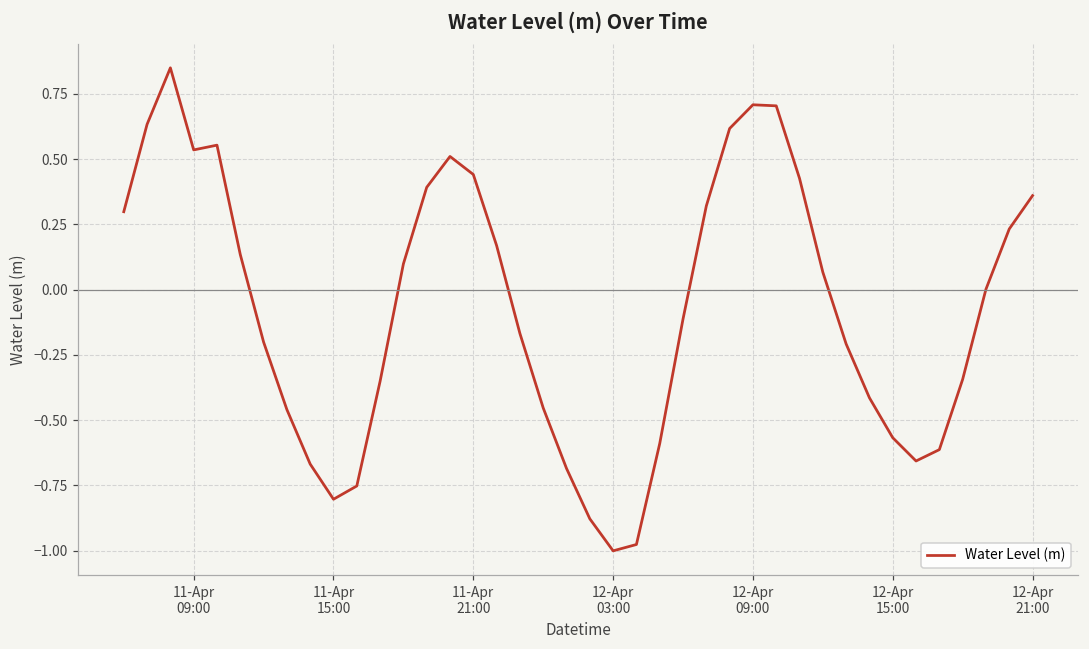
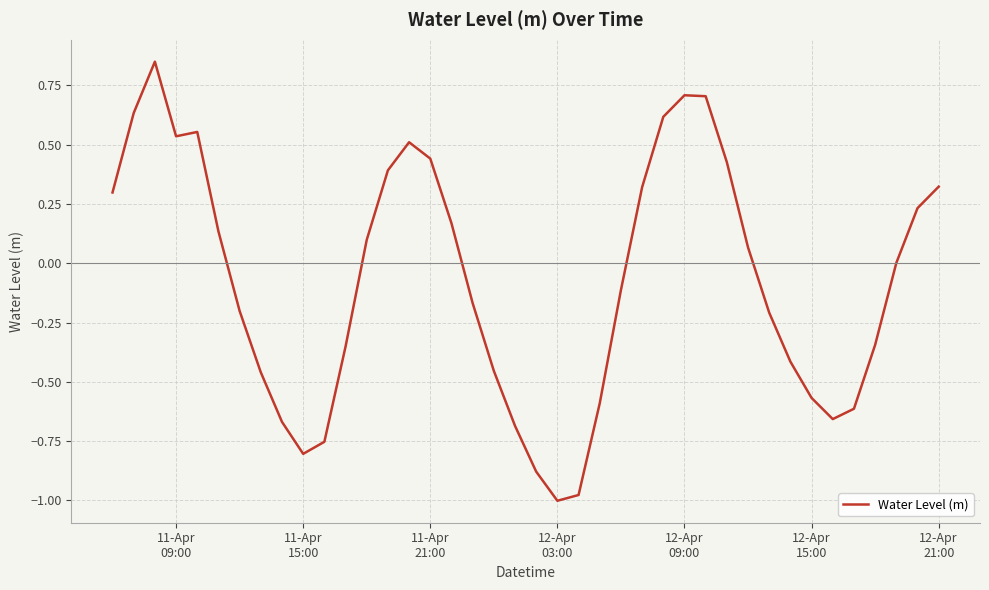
  {
    "11-Apr 09:00": 0.54,
    "11-Apr 15:00": -0.80,
    "11-Apr 21:00": 0.44,
    "12-Apr 03:00": -1.00,
    "12-Apr 09:00": 0.71,
    "12-Apr 15:00": -0.57,
-   "12-Apr 21:00": 0.36
+   "12-Apr 21:00": 0.32
  }
